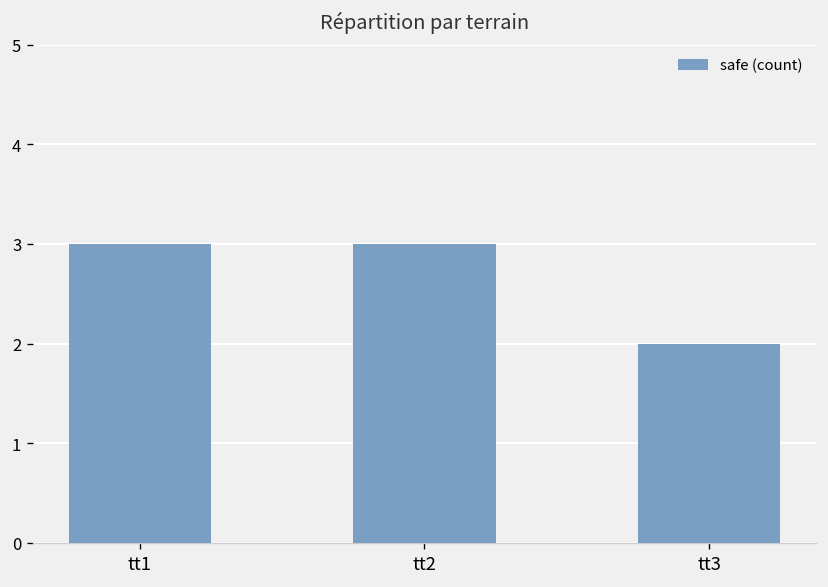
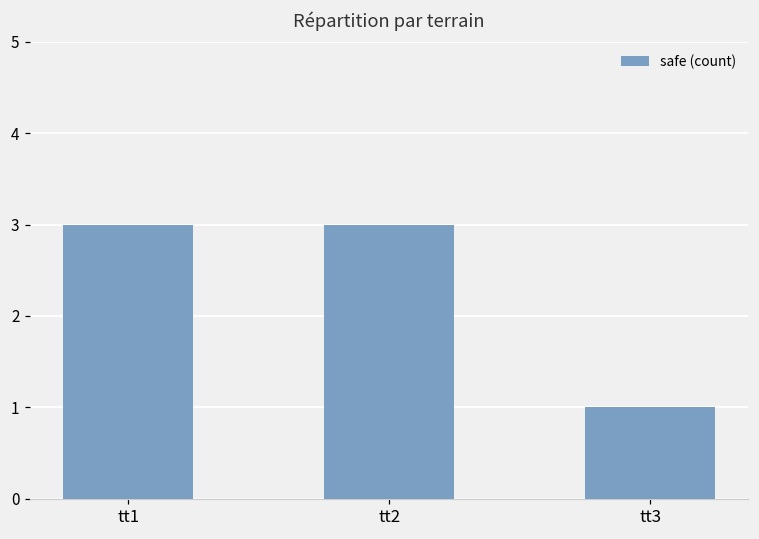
  {
    "tt1": 3,
    "tt2": 3,
-   "tt3": 2
+   "tt3": 1
  }
